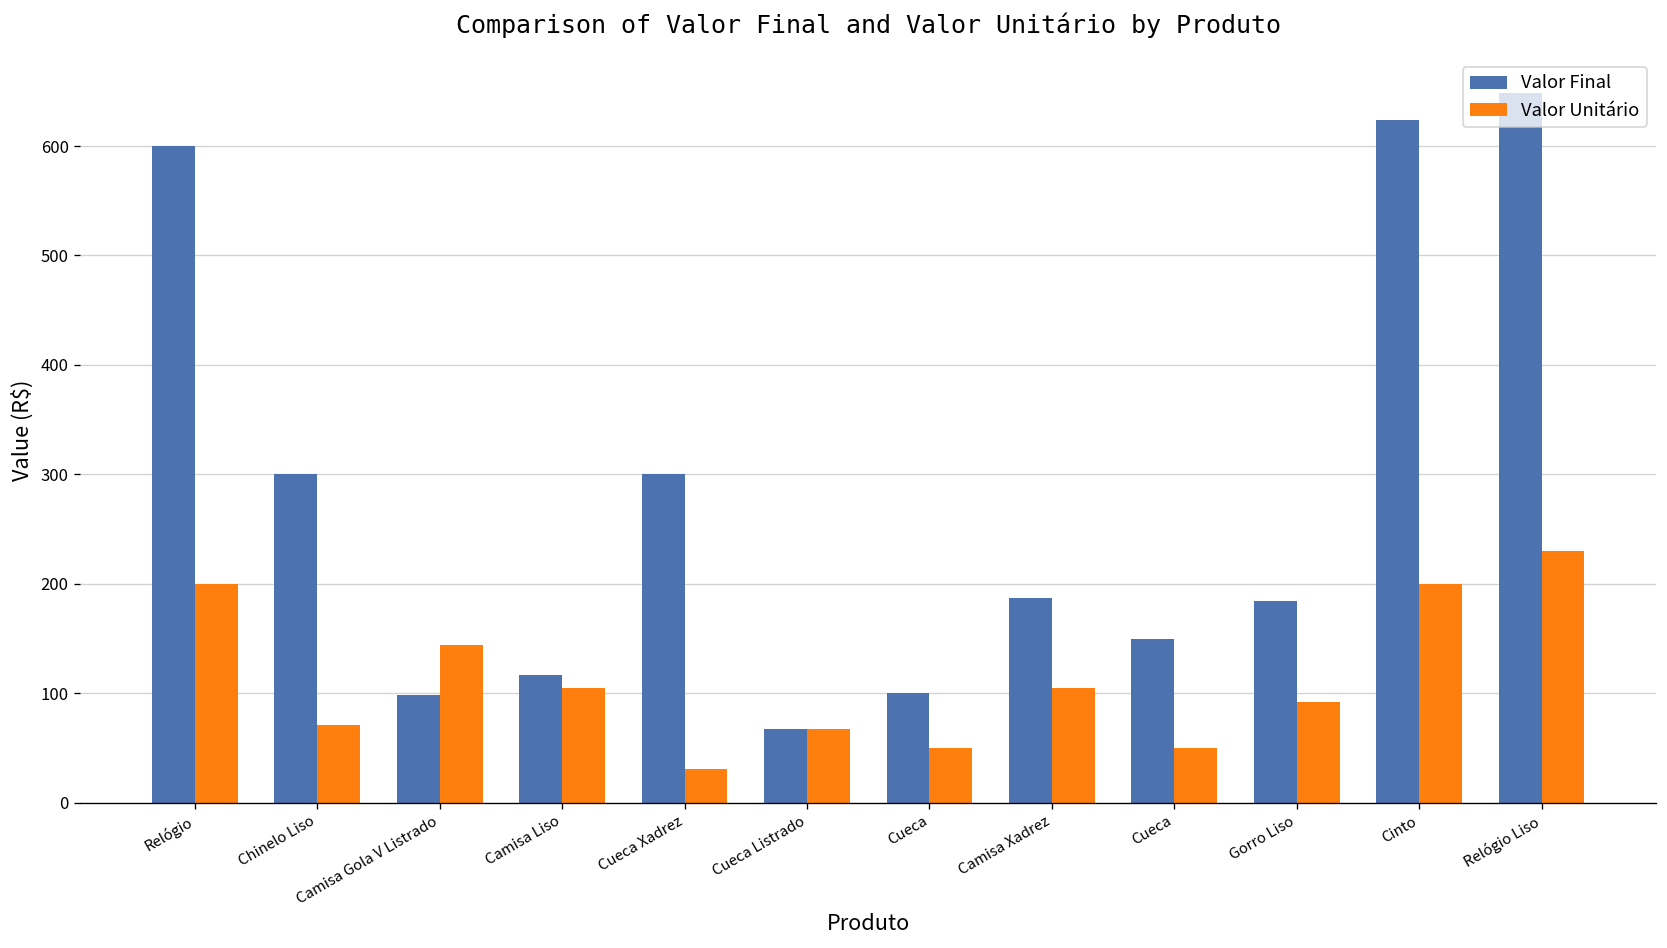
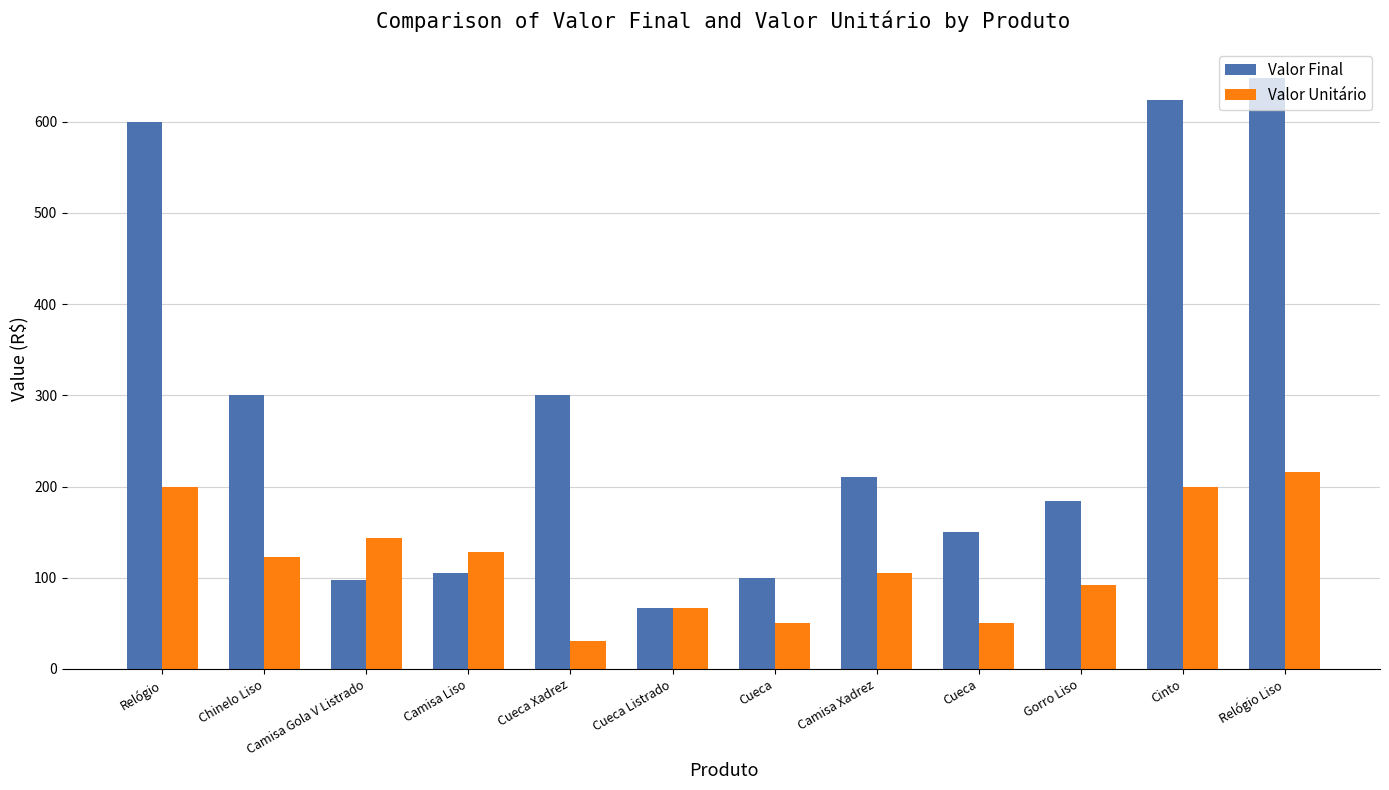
  {
    "Valor Final": {
      "Relógio": 600,
      "Chinelo Liso": 300,
      "Camisa Gola V Listrado": 100,
-     "Camisa Liso": 120,
+     "Camisa Liso": 110,
      "Cueca Xadrez": 300,
      "Cueca Listrado": 70,
-     "Camisa Xadrez": 190,
+     "Camisa Xadrez": 210,
      "Gorro Liso": 180,
      "Cinto": 620
    },
    "Valor Unitário": {
      "Relógio": 200,
-     "Chinelo Liso": 70,
+     "Chinelo Liso": 120,
      "Camisa Gola V Listrado": 140,
-     "Camisa Liso": 110,
+     "Camisa Liso": 130,
      "Cueca Xadrez": 30,
      "Cueca Listrado": 70,
      "Camisa Xadrez": 110,
      "Gorro Liso": 90,
      "Cinto": 200,
-     "Relógio Liso": 230
+     "Relógio Liso": 220
    }
  }
